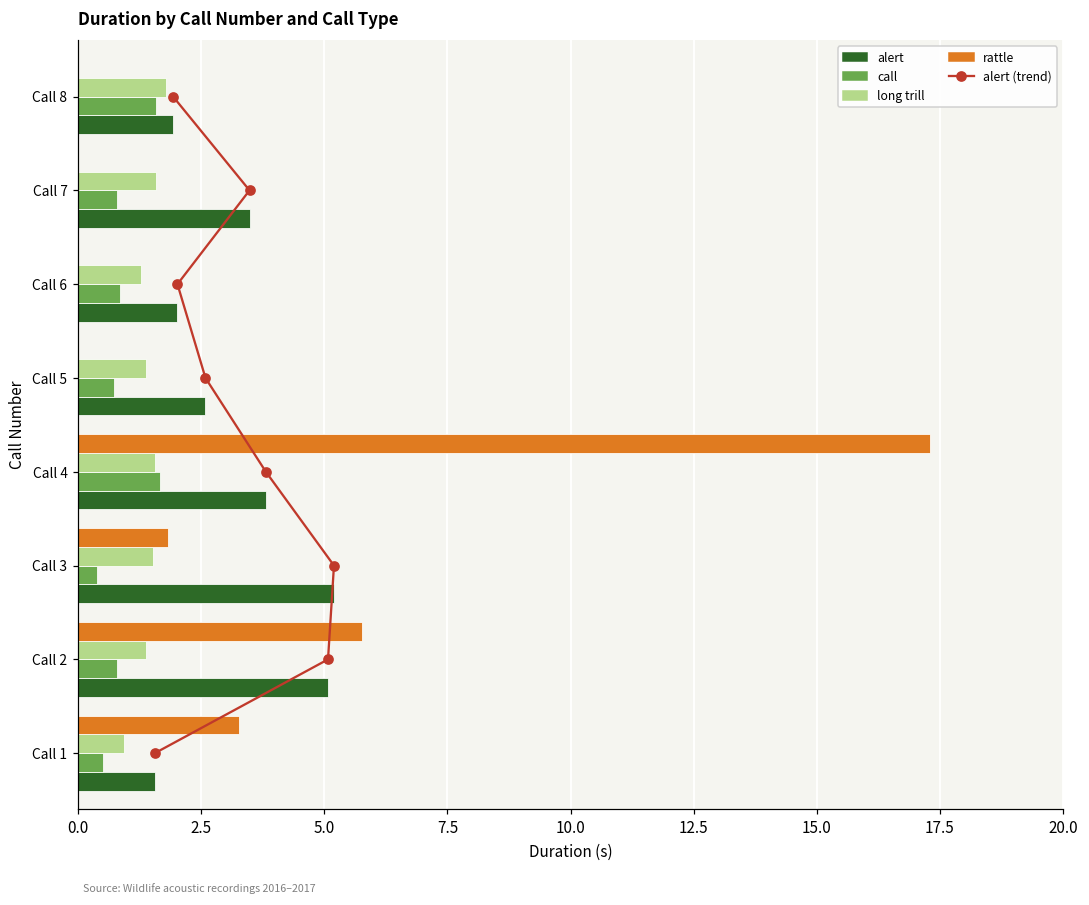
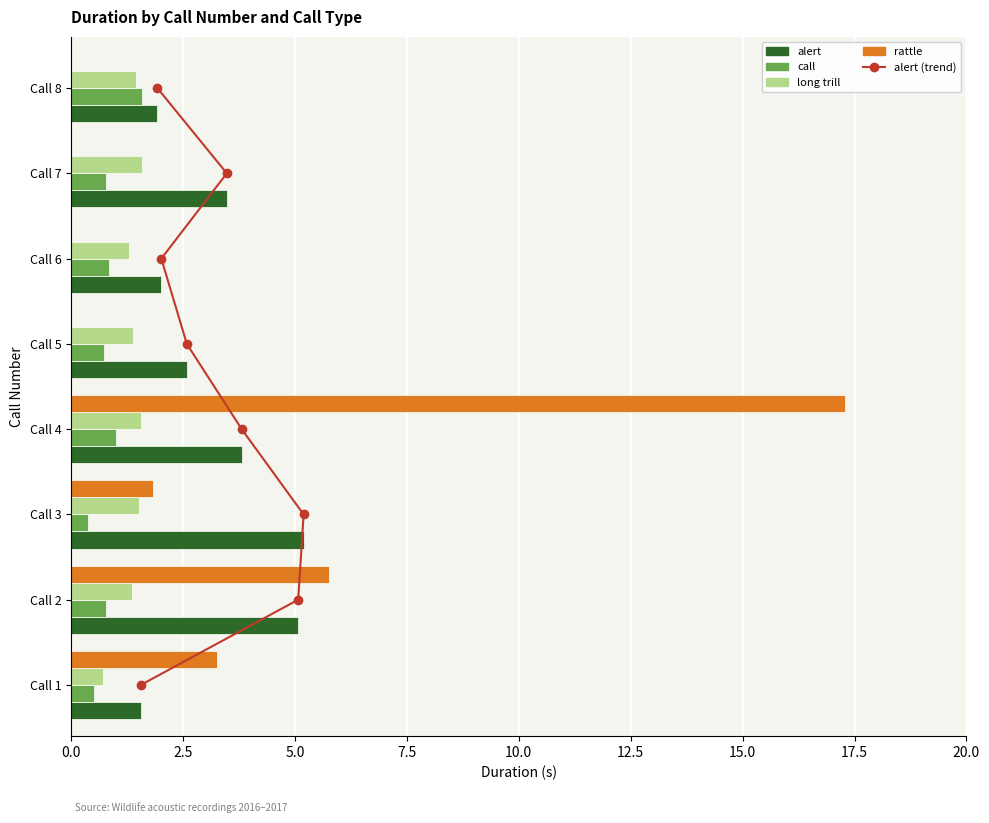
  {
    "alert": {
      "Call 8": 1.9,
      "Call 7": 3.5,
      "Call 6": 2.0,
      "Call 5": 2.6,
      "Call 4": 3.8,
      "Call 3": 5.2,
      "Call 2": 5.1,
      "Call 1": 1.6
    },
    "call": {
      "Call 8": 1.6,
      "Call 7": 0.8,
      "Call 6": 0.8,
      "Call 5": 0.7,
-     "Call 4": 1.7,
+     "Call 4": 1.0,
      "Call 3": 0.4,
      "Call 2": 0.8,
      "Call 1": 0.5
    },
    "long trill": {
-     "Call 8": 1.8,
+     "Call 8": 1.5,
      "Call 7": 1.6,
      "Call 6": 1.3,
      "Call 5": 1.4,
      "Call 4": 1.6,
      "Call 3": 1.5,
      "Call 2": 1.4,
-     "Call 1": 0.9
+     "Call 1": 0.7
    },
    "rattle": {
      "Call 8": 0.0,
      "Call 7": 0.0,
      "Call 6": 0.0,
      "Call 5": 0.0,
      "Call 4": 17.3,
      "Call 3": 1.8,
      "Call 2": 5.8,
      "Call 1": 3.3
    }
  }
